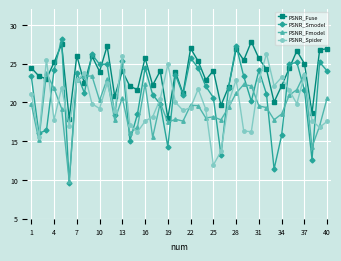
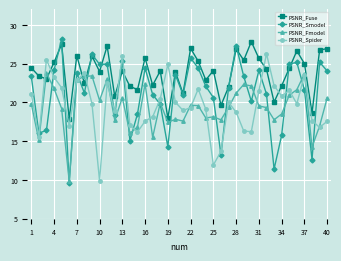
  {
    "PSNR_Spider": {
      "1": 21,
-     "4": 18,
-     "10": 19,
+     "4": 23,
+     "10": 10,
      "13": 26,
      "16": 18,
      "19": 25,
      "25": 12,
-     "28": 23,
-     "31": 23,
-     "34": 23,
+     "28": 19,
+     "31": 22,
+     "34": 21,
      "40": 18
    }
  }
